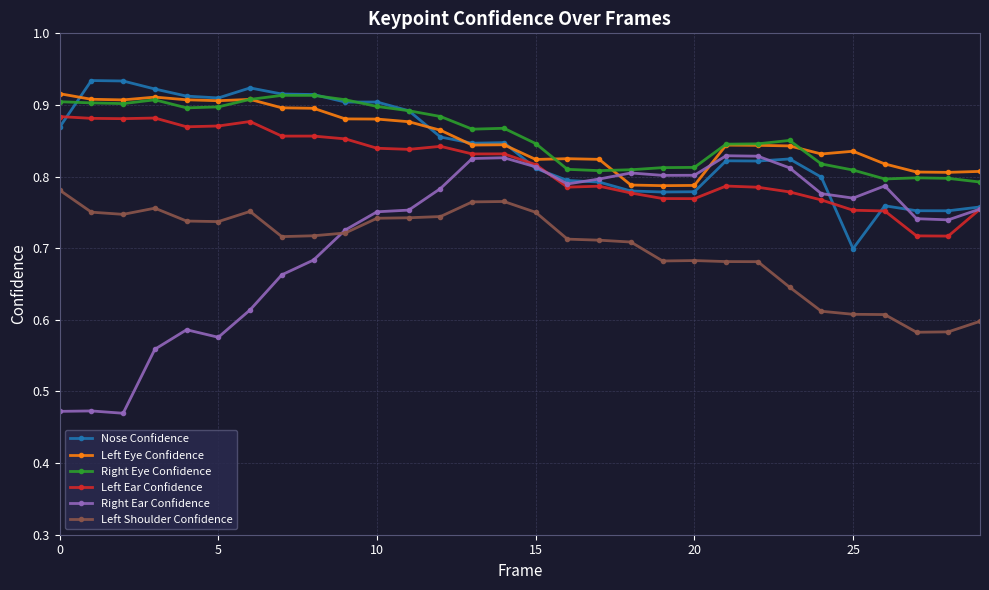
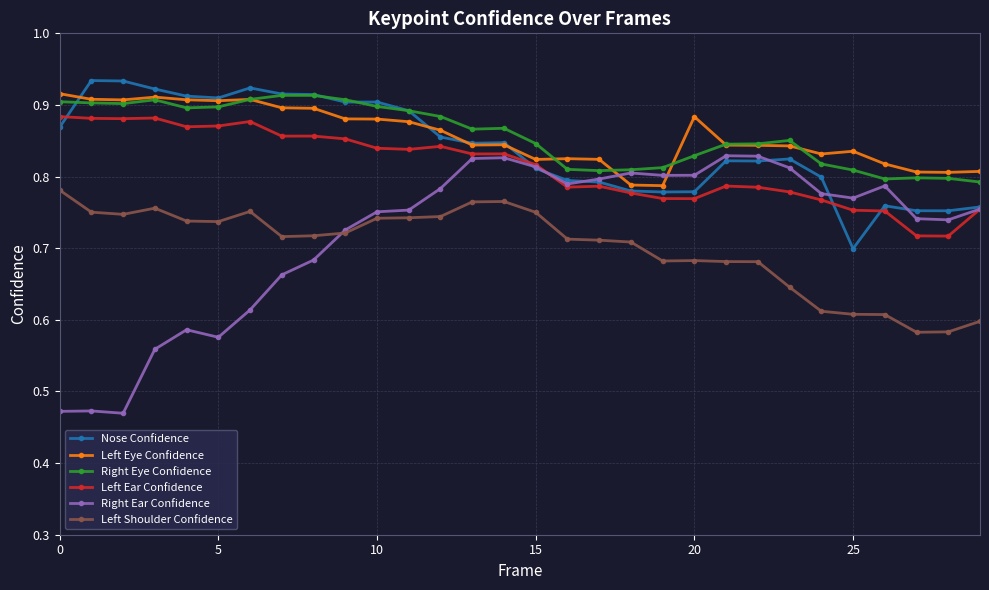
  {
    "Nose Confidence": {
      "0": 0.87,
      "5": 0.91,
      "10": 0.90,
      "20": 0.78,
      "25": 0.70
    },
    "Left Eye Confidence": {
      "0": 0.92,
      "5": 0.91,
      "10": 0.88,
      "15": 0.82,
-     "20": 0.79,
+     "20": 0.88,
      "25": 0.84
    },
    "Right Eye Confidence": {
      "0": 0.90,
      "5": 0.90,
      "10": 0.90,
      "15": 0.85,
-     "20": 0.81,
+     "20": 0.83,
      "25": 0.81
    },
    "Left Ear Confidence": {
      "0": 0.88,
      "5": 0.87,
      "10": 0.84,
      "20": 0.77,
      "25": 0.75
    },
    "Right Ear Confidence": {
      "0": 0.47,
      "5": 0.58,
      "10": 0.75,
      "20": 0.80,
      "25": 0.77
    },
    "Left Shoulder Confidence": {
      "0": 0.78,
      "5": 0.74,
      "10": 0.74,
      "15": 0.75,
      "20": 0.68,
      "25": 0.61
    }
  }
